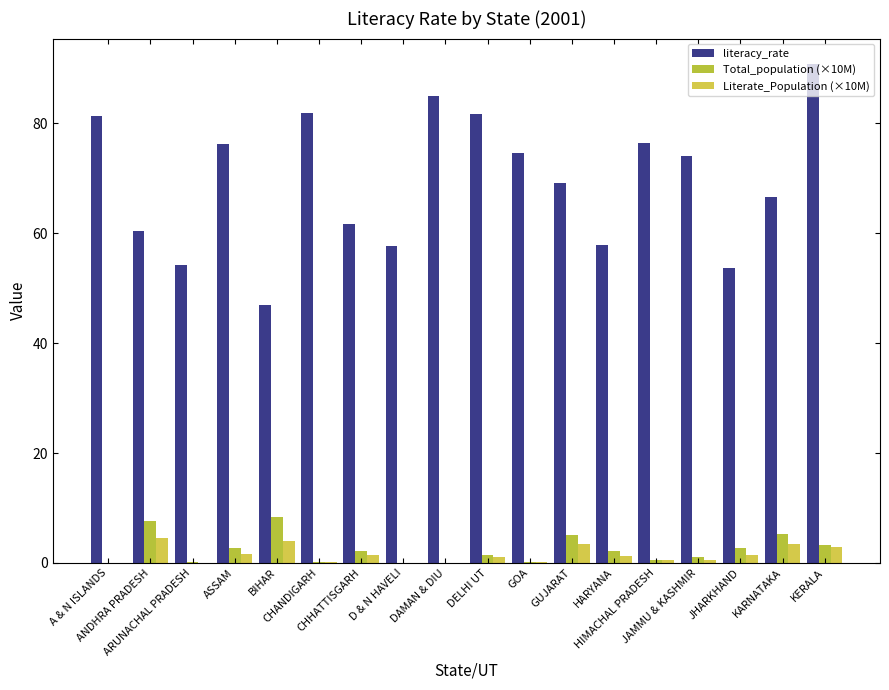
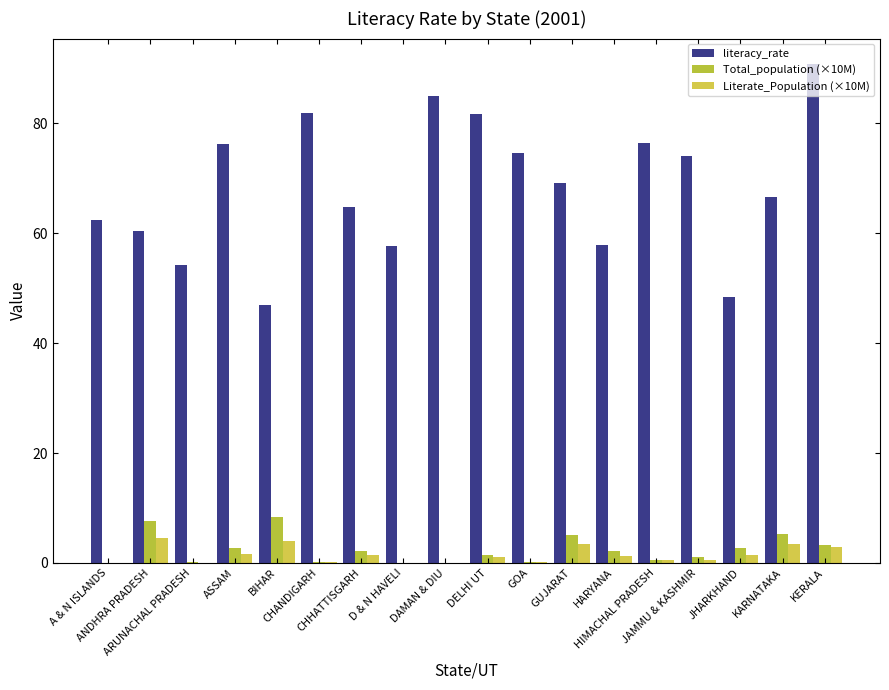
  {
    "literacy_rate": {
-     "A & N ISLANDS": 81,
+     "A & N ISLANDS": 63,
      "ANDHRA PRADESH": 61,
      "ARUNACHAL PRADESH": 54,
      "ASSAM": 76,
      "BIHAR": 47,
      "CHANDIGARH": 82,
-     "CHHATTISGARH": 62,
+     "CHHATTISGARH": 65,
      "D & N HAVELI": 58,
      "DAMAN & DIU": 85,
      "DELHI UT": 82,
      "GOA": 75,
      "GUJARAT": 69,
      "HARYANA": 58,
      "HIMACHAL PRADESH": 77,
      "JAMMU & KASHMIR": 74,
-     "JHARKHAND": 54,
+     "JHARKHAND": 48,
      "KARNATAKA": 67
    }
  }
